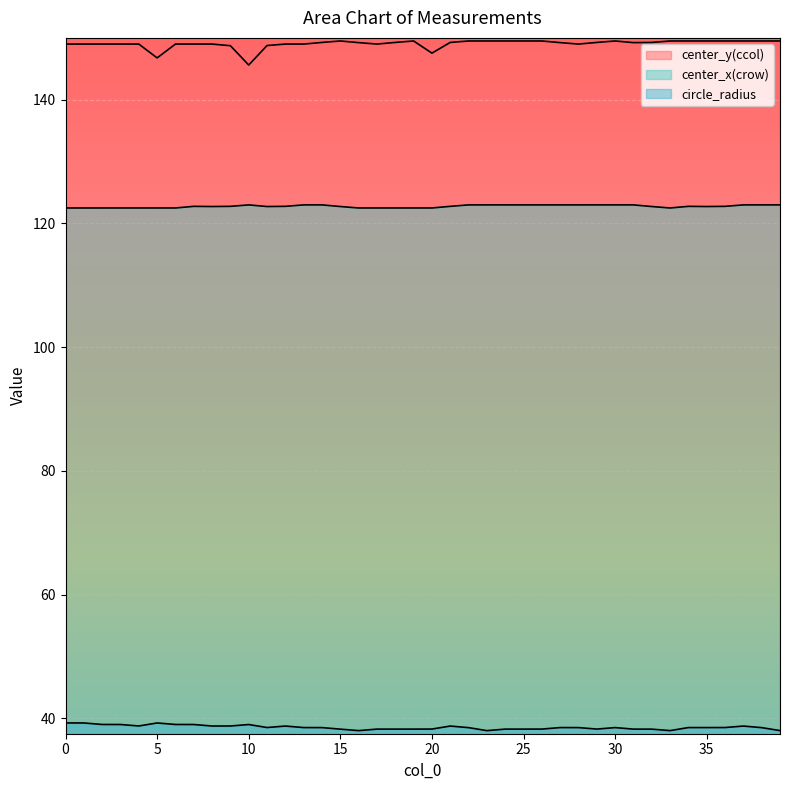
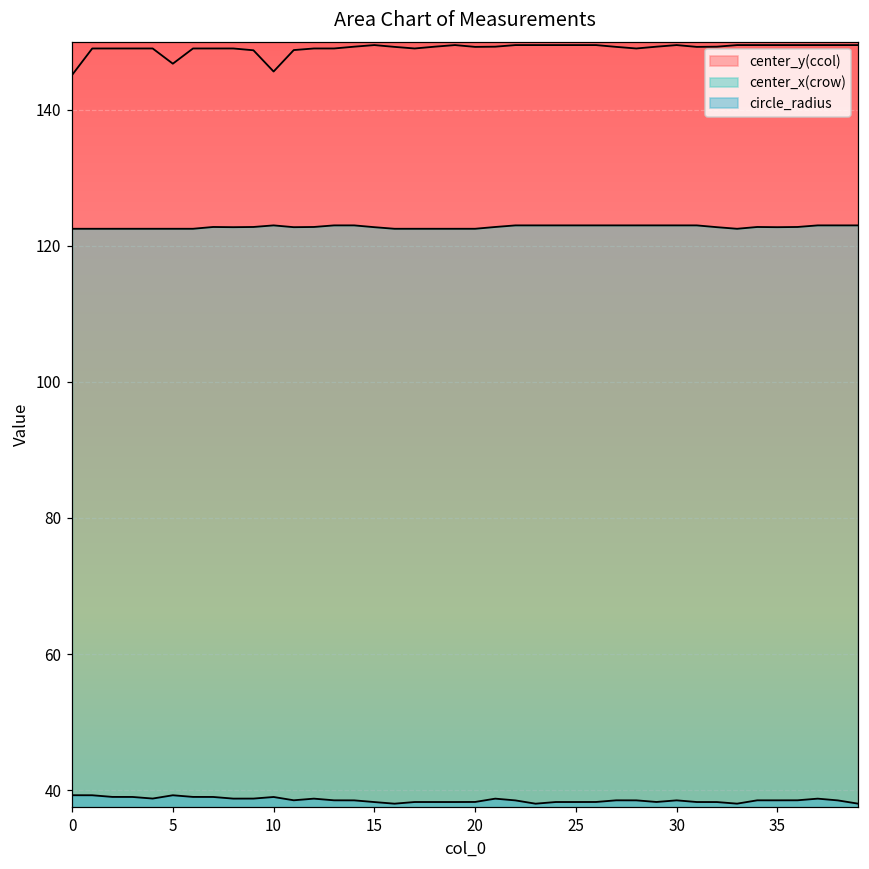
  {
    "center_y(ccol)": {
-     "0": 149,
+     "0": 145,
      "5": 147,
      "10": 146,
      "15": 149,
-     "20": 148,
+     "20": 149,
      "25": 149,
      "30": 149,
      "35": 149
    }
  }
